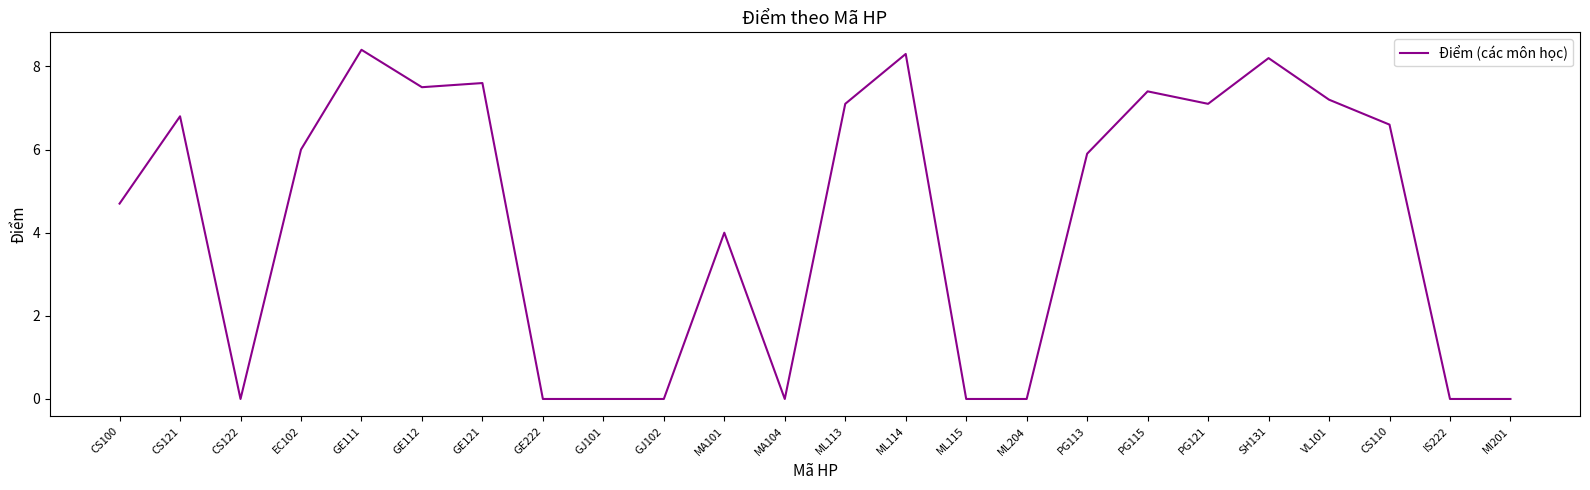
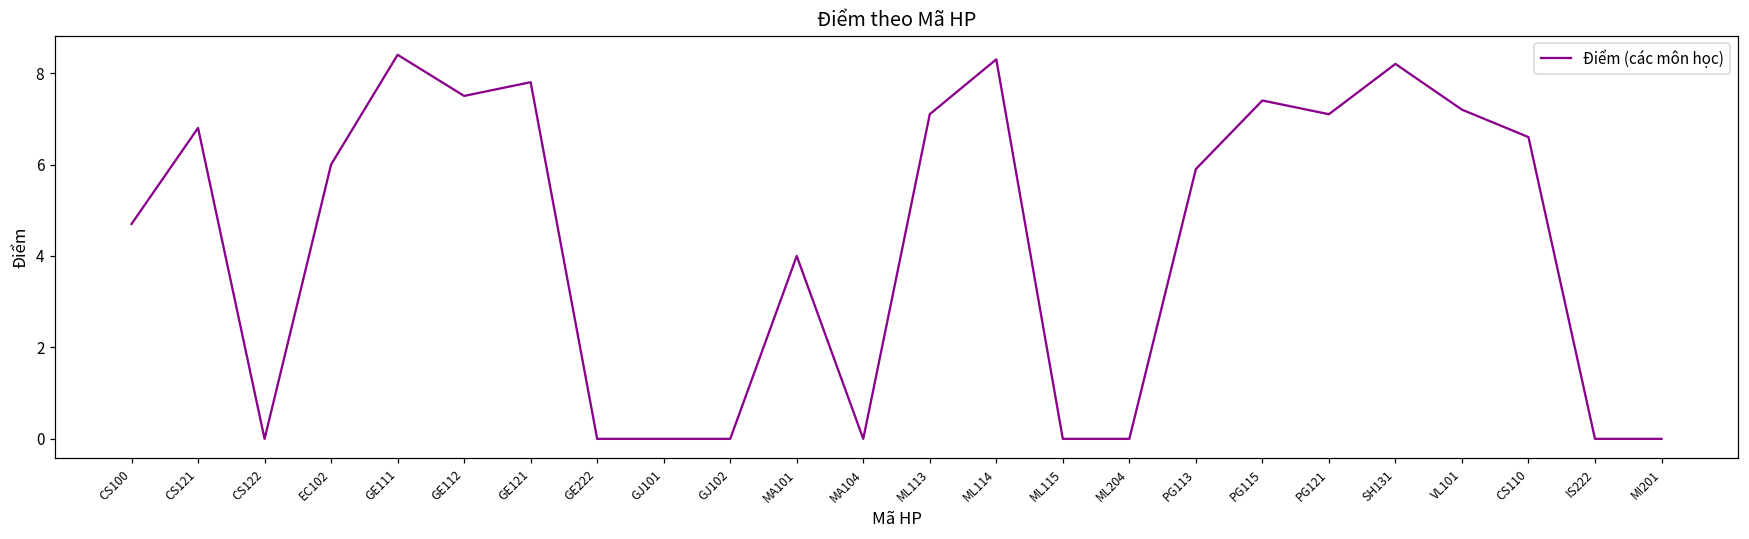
  {
    "CS100": 4.7,
    "CS121": 6.8,
    "CS122": 0.0,
    "EC102": 6.0,
    "GE111": 8.4,
    "GE112": 7.5,
-   "GE121": 7.6,
+   "GE121": 7.8,
    "GE222": 0.0,
    "GJ101": 0.0,
    "GJ102": 0.0,
    "MA101": 4.0,
    "MA104": 0.0,
    "ML113": 7.1,
    "ML114": 8.3,
    "ML115": 0.0,
    "ML204": 0.0,
    "PG113": 5.9,
    "PG115": 7.4,
    "PG121": 7.1,
    "SH131": 8.2,
    "VL101": 7.2,
    "CS110": 6.6,
    "IS222": 0.0,
    "MI201": 0.0
  }
